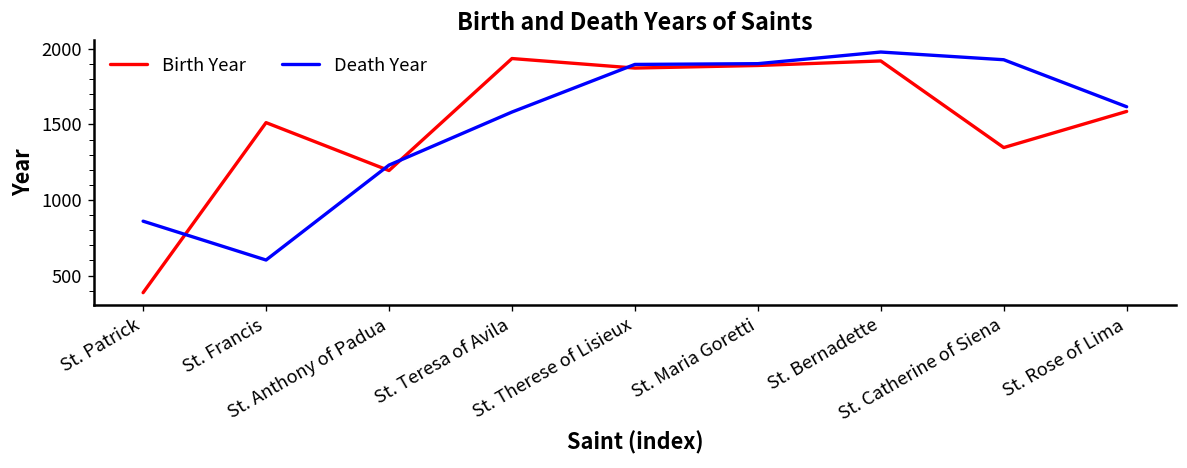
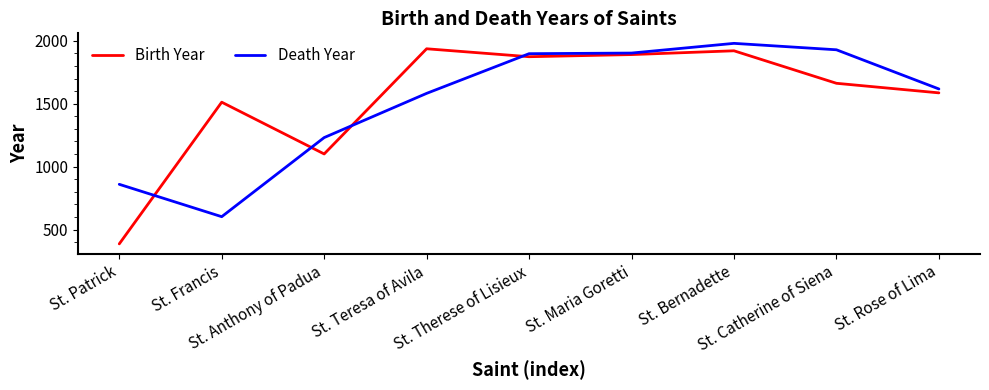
  {
    "Birth Year": {
      "St. Patrick": 390,
      "St. Francis": 1510,
-     "St. Anthony of Padua": 1200,
+     "St. Anthony of Padua": 1100,
      "St. Teresa of Avila": 1940,
      "St. Therese of Lisieux": 1870,
      "St. Bernadette": 1920,
-     "St. Catherine of Siena": 1350,
+     "St. Catherine of Siena": 1660,
      "St. Rose of Lima": 1590
    },
    "Death Year": {
      "St. Patrick": 860,
      "St. Francis": 600,
      "St. Anthony of Padua": 1230,
      "St. Teresa of Avila": 1580,
      "St. Therese of Lisieux": 1900,
      "St. Bernadette": 1980,
      "St. Catherine of Siena": 1930,
      "St. Rose of Lima": 1620
    }
  }
